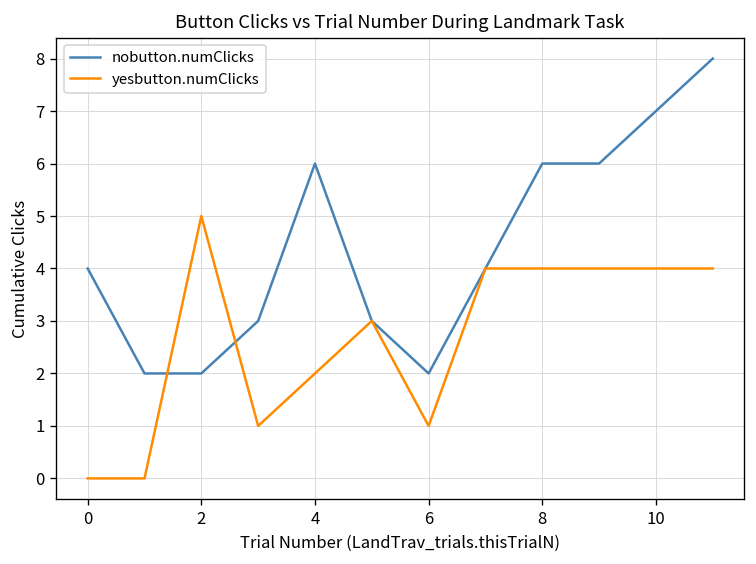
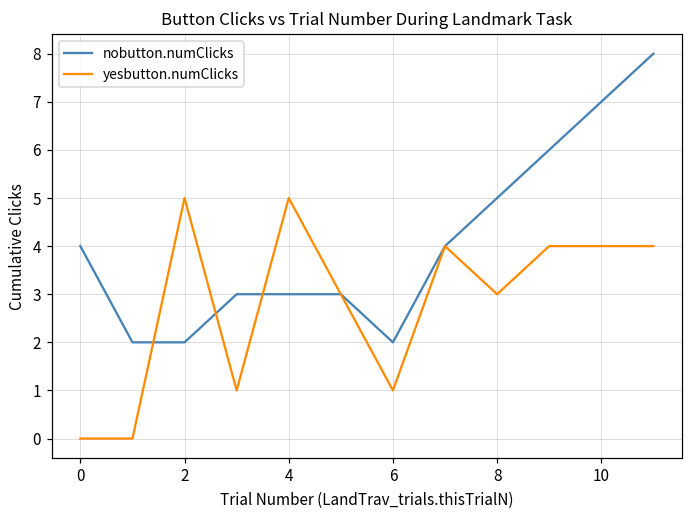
  {
    "nobutton.numClicks": {
      "0": 4,
      "2": 2,
-     "4": 6,
+     "4": 3,
      "6": 2,
-     "8": 6,
+     "8": 5,
      "10": 7
    },
    "yesbutton.numClicks": {
      "0": 0,
      "2": 5,
-     "4": 2,
+     "4": 5,
      "6": 1,
-     "8": 4,
+     "8": 3,
      "10": 4
    }
  }
